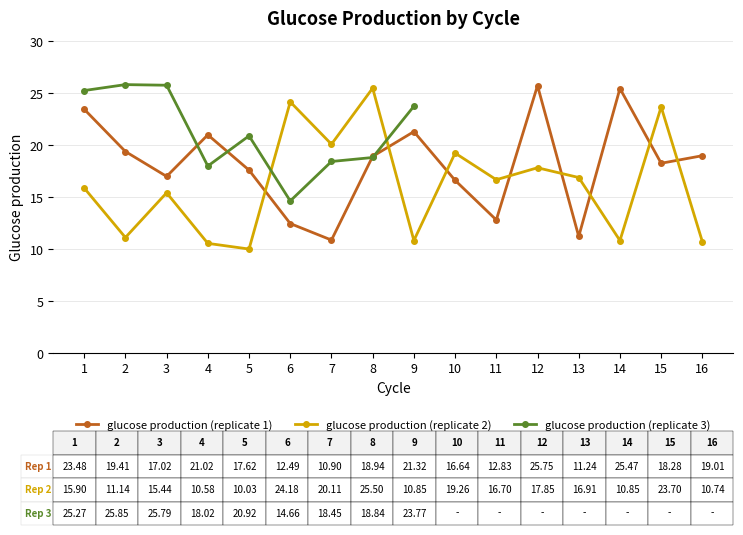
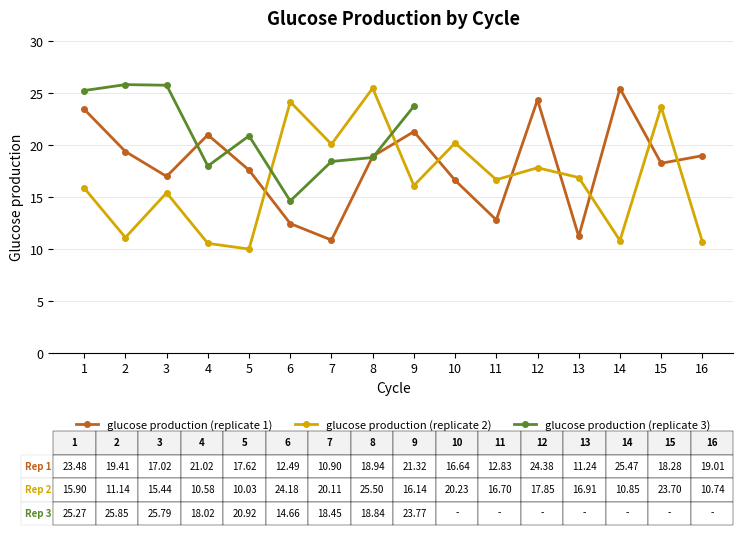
  {
    "glucose production (replicate 1)": {
-     "12": 25.75
+     "12": 24.38
    },
    "glucose production (replicate 2)": {
-     "9": 10.85,
-     "10": 19.26
+     "9": 16.14,
+     "10": 20.23
    },
    "glucose production (replicate 3)": {
      "1": 25.3,
      "2": 25.8,
      "3": 25.8,
      "4": 18.0,
      "5": 20.9,
      "6": 14.7,
      "7": 18.5,
      "9": 23.8
    }
  }
